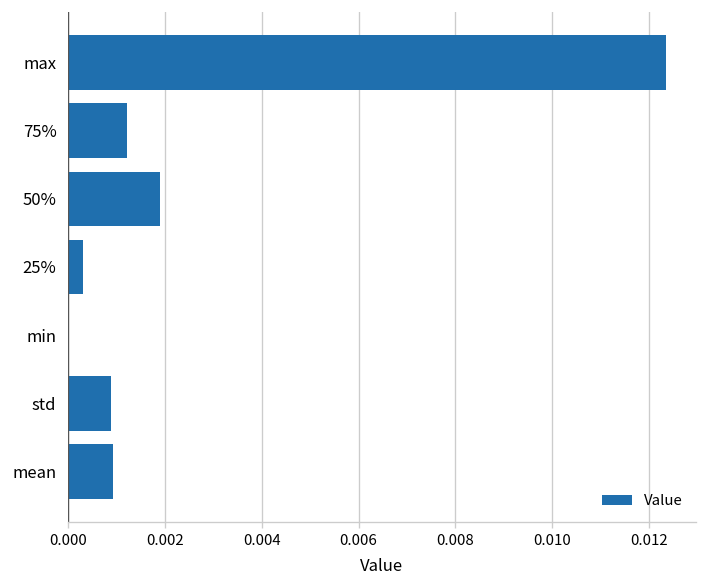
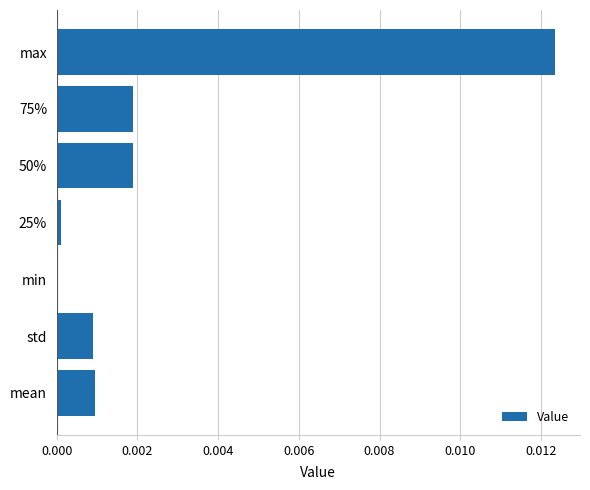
  {
    "max": 0.0124,
-   "75%": 0.0012,
+   "75%": 0.0019,
    "50%": 0.0019,
-   "25%": 0.0003,
+   "25%": 0.0001,
    "min": 0.0000,
    "std": 0.0009,
    "mean": 0.0009
  }
